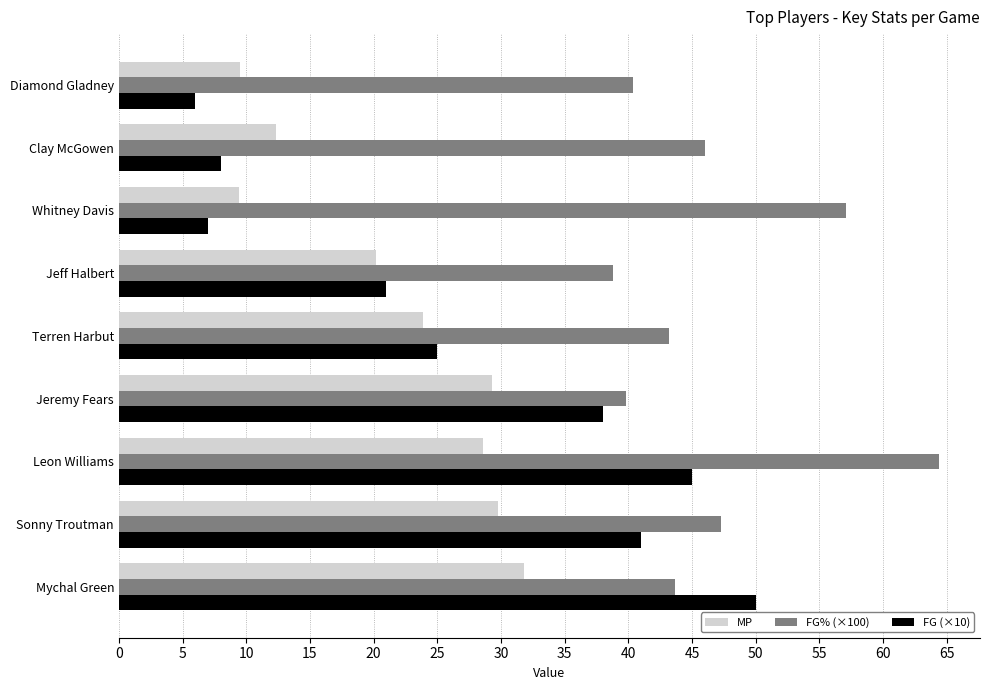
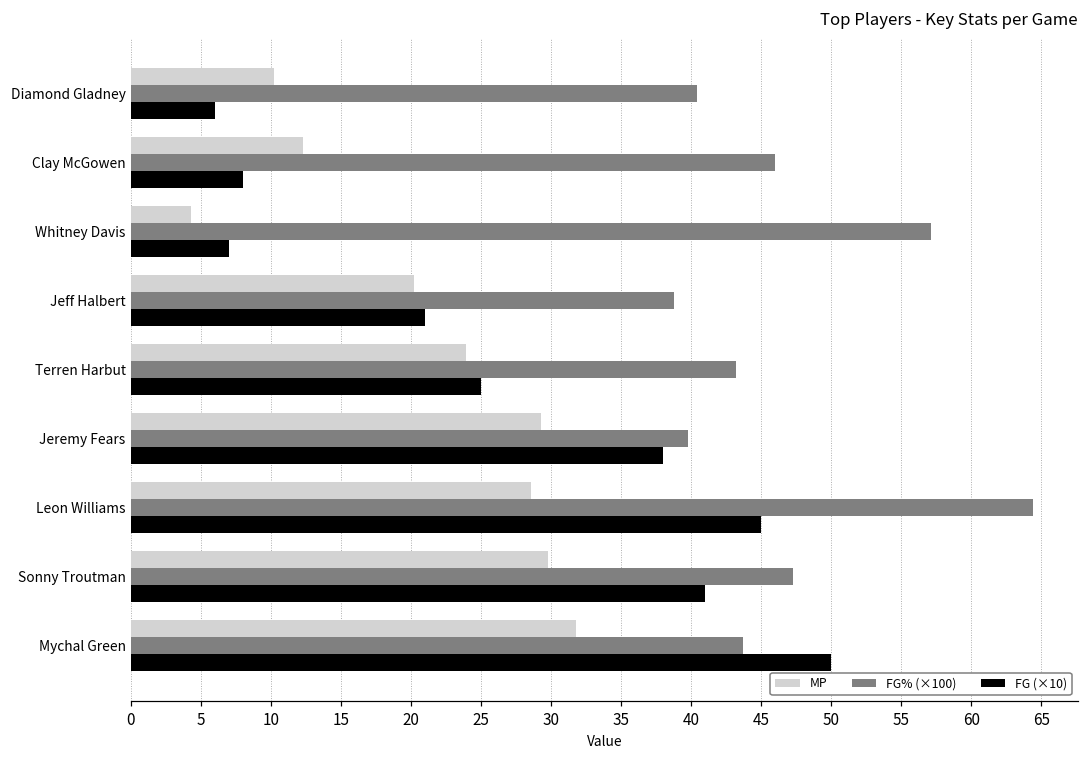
  {
    "MP": {
-     "Diamond Gladney": 9.5,
+     "Diamond Gladney": 10.2,
      "Clay McGowen": 12.3,
-     "Whitney Davis": 9.4,
+     "Whitney Davis": 4.3,
      "Jeff Halbert": 20.2,
      "Terren Harbut": 23.9,
      "Jeremy Fears": 29.3,
      "Leon Williams": 28.6,
      "Sonny Troutman": 29.8,
      "Mychal Green": 31.8
    },
    "FG% (×100)": {
      "Diamond Gladney": 40.4,
      "Clay McGowen": 46.0,
      "Whitney Davis": 57.1,
      "Jeff Halbert": 38.8,
      "Terren Harbut": 43.2,
      "Jeremy Fears": 39.8,
      "Leon Williams": 64.4,
      "Sonny Troutman": 47.3,
      "Mychal Green": 43.7
    },
    "FG (×10)": {
      "Diamond Gladney": 6.0,
      "Clay McGowen": 8.0,
      "Whitney Davis": 7.0,
      "Jeff Halbert": 21.0,
      "Terren Harbut": 25.0,
      "Jeremy Fears": 38.0,
      "Leon Williams": 45.0,
      "Sonny Troutman": 41.0,
      "Mychal Green": 50.0
    }
  }
